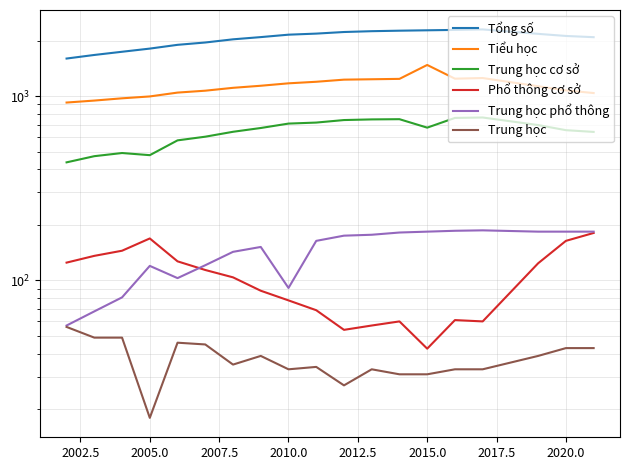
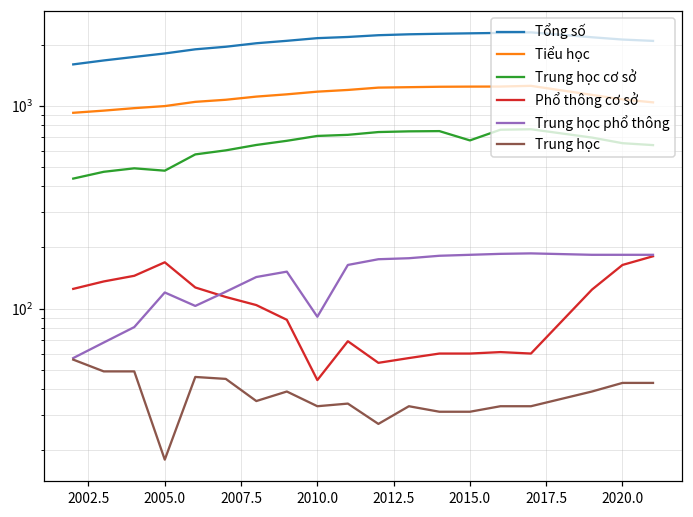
  {
    "Tổng số": {
      "2005.0": 1800,
      "2010.0": 2200,
      "2015.0": 2300
    },
    "Tiểu học": {
      "2005.0": 1000,
      "2010.0": 1200,
-     "2015.0": 1500
+     "2015.0": 1200
    },
    "Trung học cơ sở": {
      "2005.0": 480,
      "2010.0": 710,
      "2015.0": 670
    },
    "Phổ thông cơ sở": {
      "2005.0": 170,
-     "2010.0": 78,
-     "2015.0": 43,
+     "2010.0": 44,
+     "2015.0": 60,
      "2020.0": 160
    },
    "Trung học phổ thông": {
      "2005.0": 120,
      "2010.0": 90,
      "2015.0": 180,
      "2020.0": 180
    },
    "Trung học": {
      "2005.0": 18,
      "2010.0": 33,
      "2015.0": 31,
      "2020.0": 43
    }
  }
